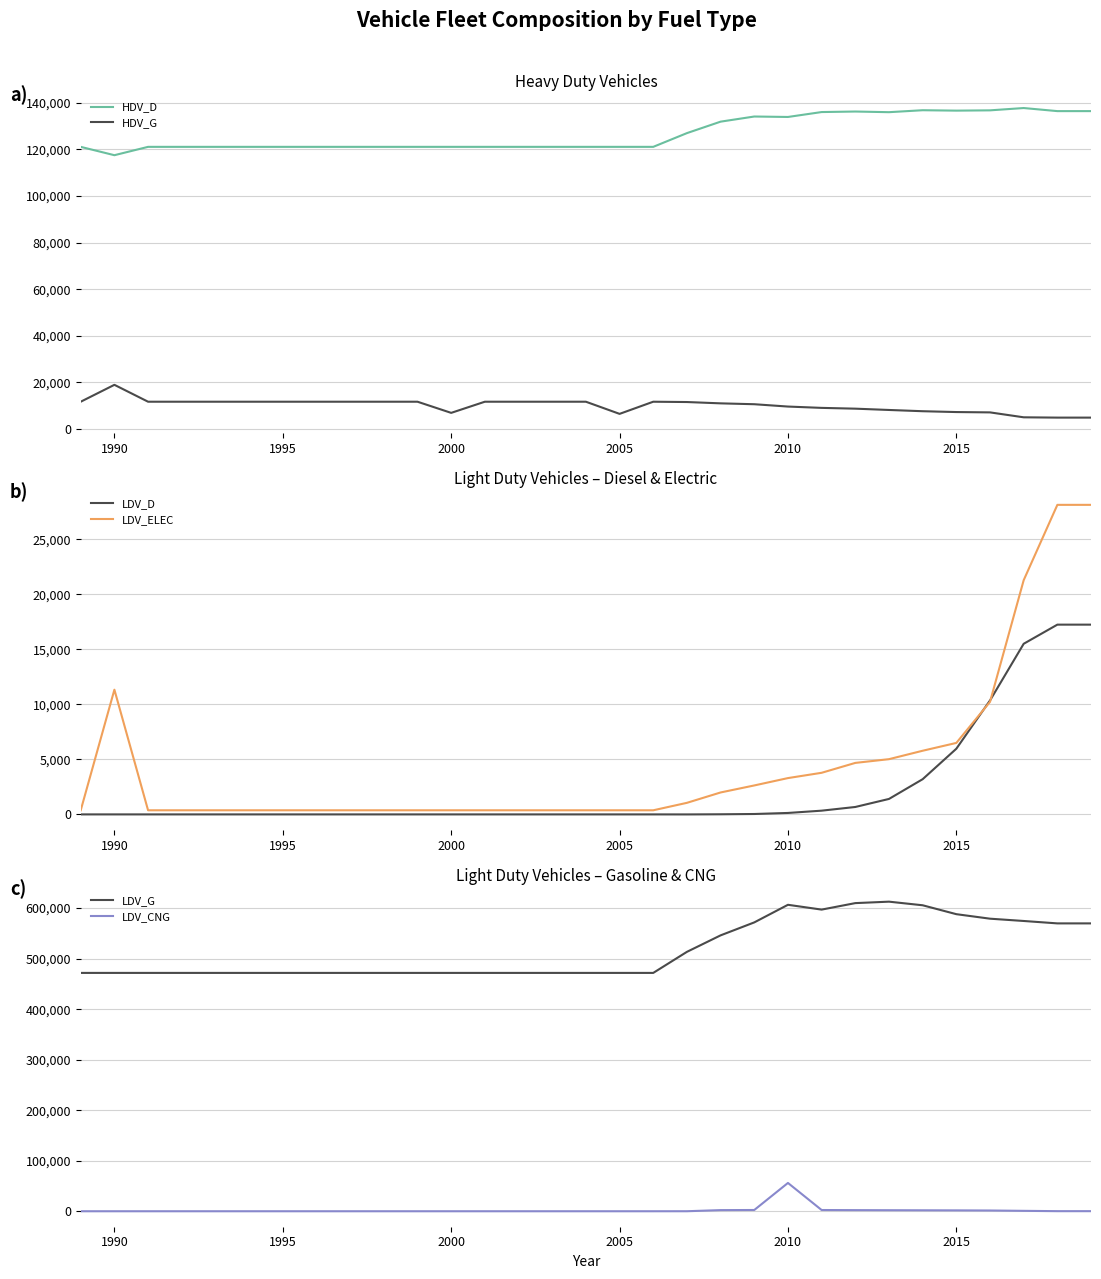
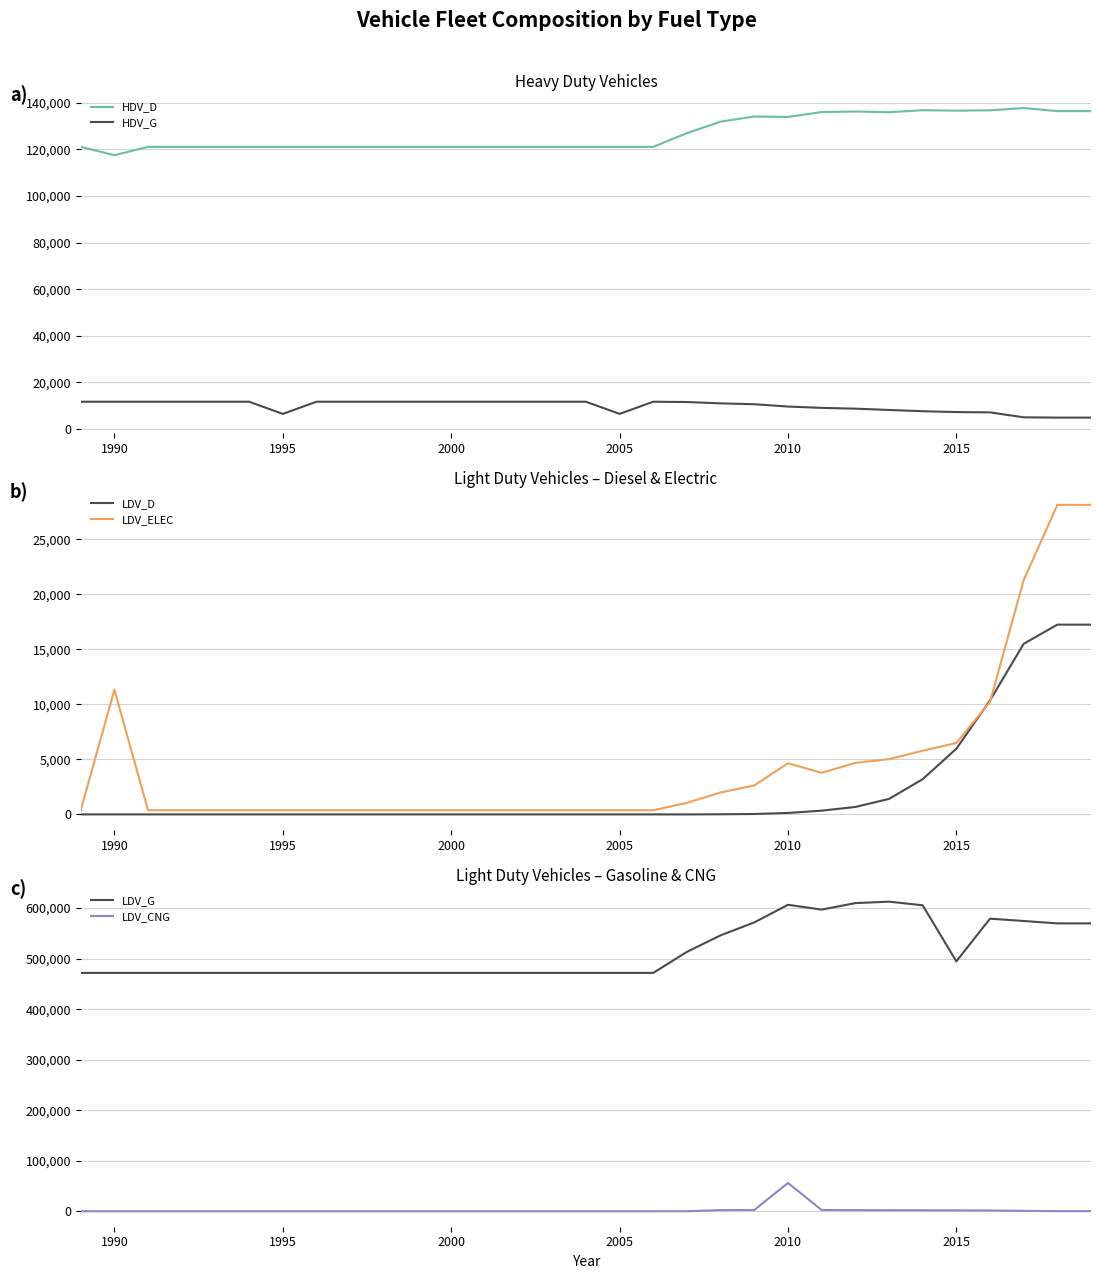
  {
    "Heavy Duty Vehicles": {
      "HDV_D": {
        "1990": "118,000",
        "1995": "121,000",
        "2000": "121,000",
        "2005": "121,000",
        "2010": "134,000",
        "2015": "137,000"
      },
      "HDV_G": {
-       "1990": "19,000",
-       "1995": "12,000",
-       "2000": "7,000",
+       "1990": "12,000",
+       "1995": "6,000",
+       "2000": "12,000",
        "2005": "6,000",
        "2010": "10,000",
        "2015": "7,000"
      }
    },
    "Light Duty Vehicles – Diesel & Electric": {
      "LDV_D": {
        "1990": "0",
        "1995": "0",
        "2000": "0",
        "2005": "0",
        "2010": "100",
        "2015": "6,000"
      },
      "LDV_ELEC": {
        "1990": "11,300",
        "1995": "400",
        "2000": "400",
        "2005": "400",
-       "2010": "3,300",
+       "2010": "4,700",
        "2015": "6,500"
      }
    },
    "Light Duty Vehicles – Gasoline & CNG": {
      "LDV_G": {
        "1990": "470,000",
        "1995": "470,000",
        "2000": "470,000",
        "2005": "470,000",
        "2010": "610,000",
-       "2015": "590,000"
+       "2015": "490,000"
      },
      "LDV_CNG": {
        "1990": "0",
        "1995": "0",
        "2000": "0",
        "2005": "0",
        "2010": "60,000",
        "2015": "0"
      }
    }
  }
